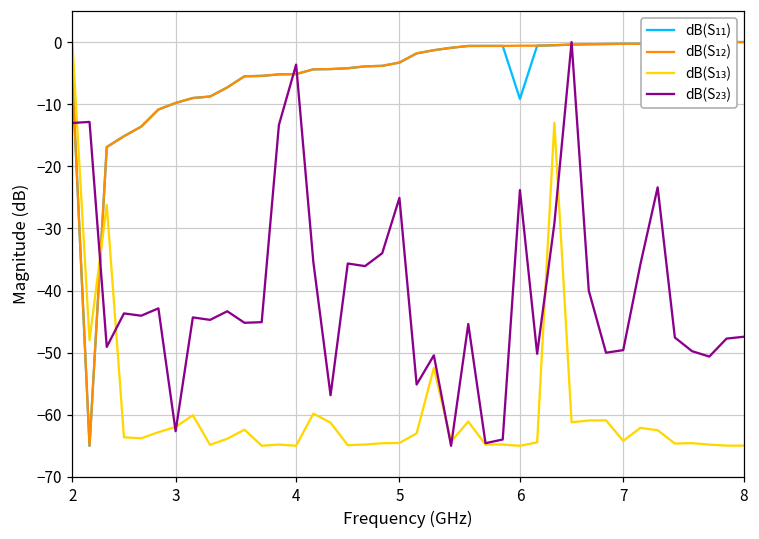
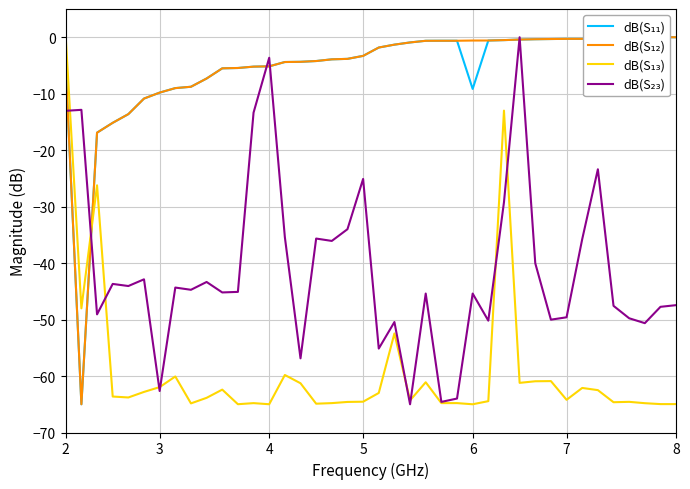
  {
    "dB(S₁₁)": {
      "6": -9
    },
    "dB(S₁₂)": {
      "6": -1
    },
    "dB(S₁₃)": {
      "6": -65
    },
    "dB(S₂₃)": {
-     "6": -24
+     "6": -45
    }
  }
